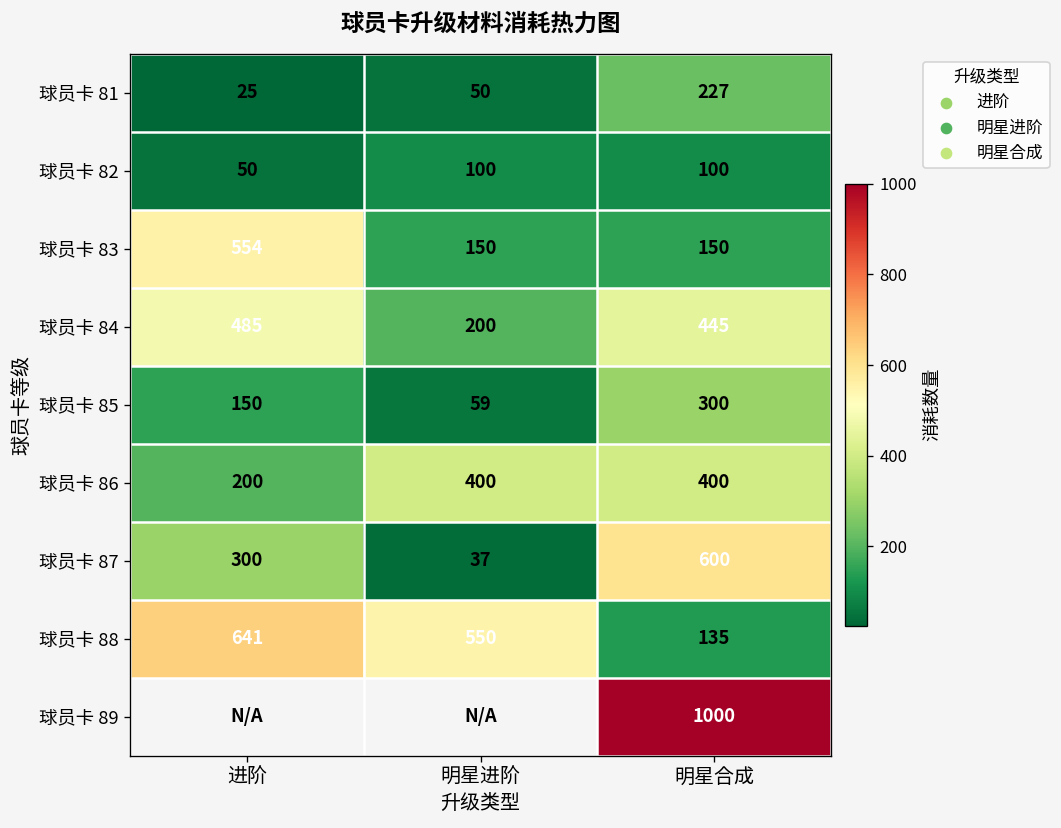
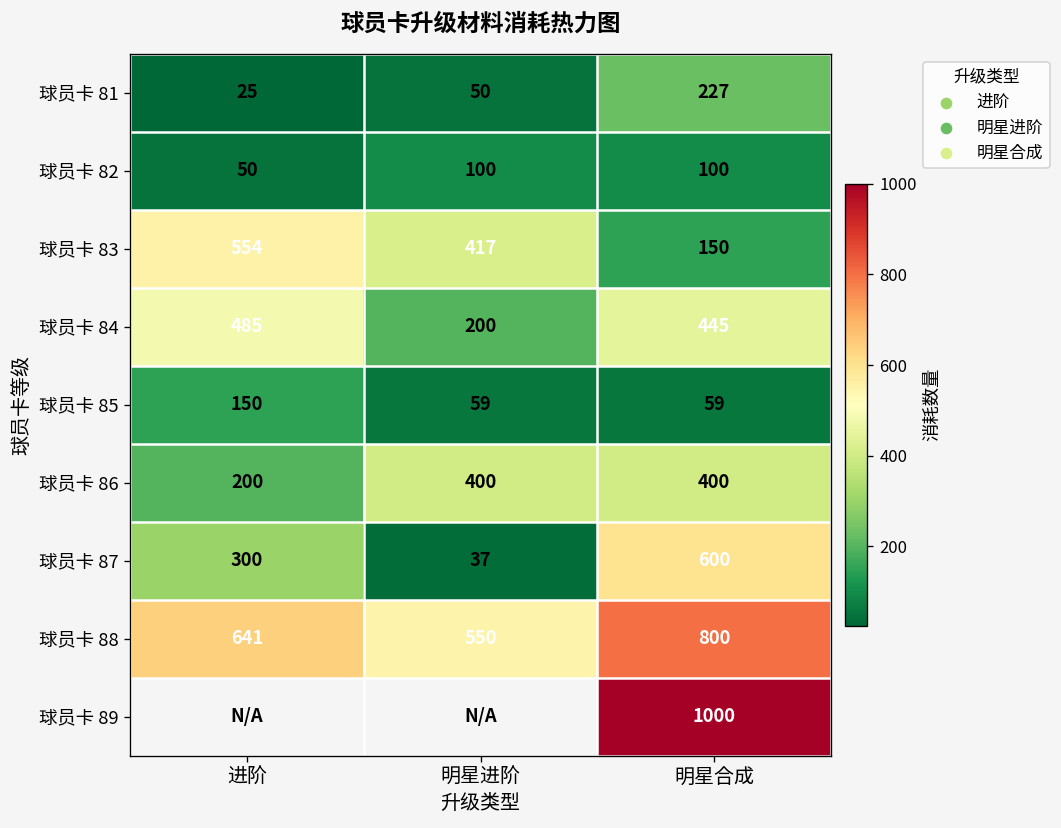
  {
    "球员卡 81": {
      "进阶": 25,
      "明星进阶": 50,
      "明星合成": 227
    },
    "球员卡 82": {
      "进阶": 50,
      "明星进阶": 100,
      "明星合成": 100
    },
    "球员卡 83": {
      "进阶": 554,
-     "明星进阶": 150,
+     "明星进阶": 417,
      "明星合成": 150
    },
    "球员卡 84": {
      "进阶": 485,
      "明星进阶": 200,
      "明星合成": 445
    },
    "球员卡 85": {
      "进阶": 150,
      "明星进阶": 59,
-     "明星合成": 300
+     "明星合成": 59
    },
    "球员卡 86": {
      "进阶": 200,
      "明星进阶": 400,
      "明星合成": 400
    },
    "球员卡 87": {
      "进阶": 300,
      "明星进阶": 37,
      "明星合成": 600
    },
    "球员卡 88": {
      "进阶": 641,
      "明星进阶": 550,
-     "明星合成": 135
+     "明星合成": 800
    },
    "球员卡 89": {
      "明星合成": 1000
    }
  }
